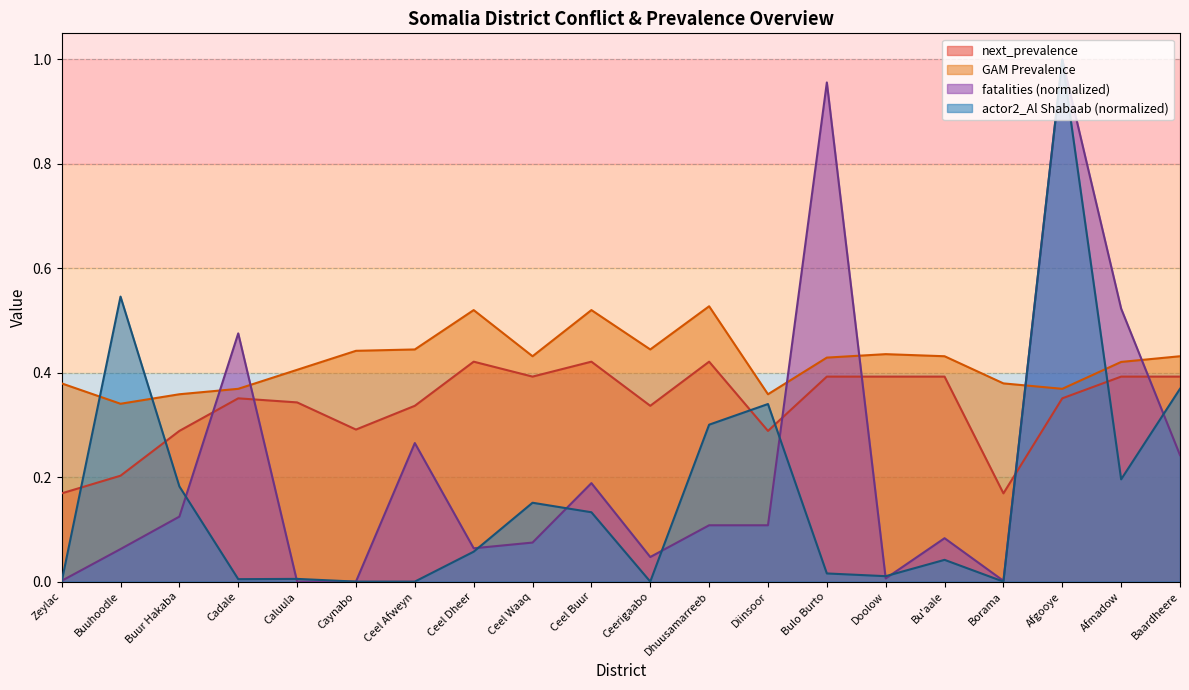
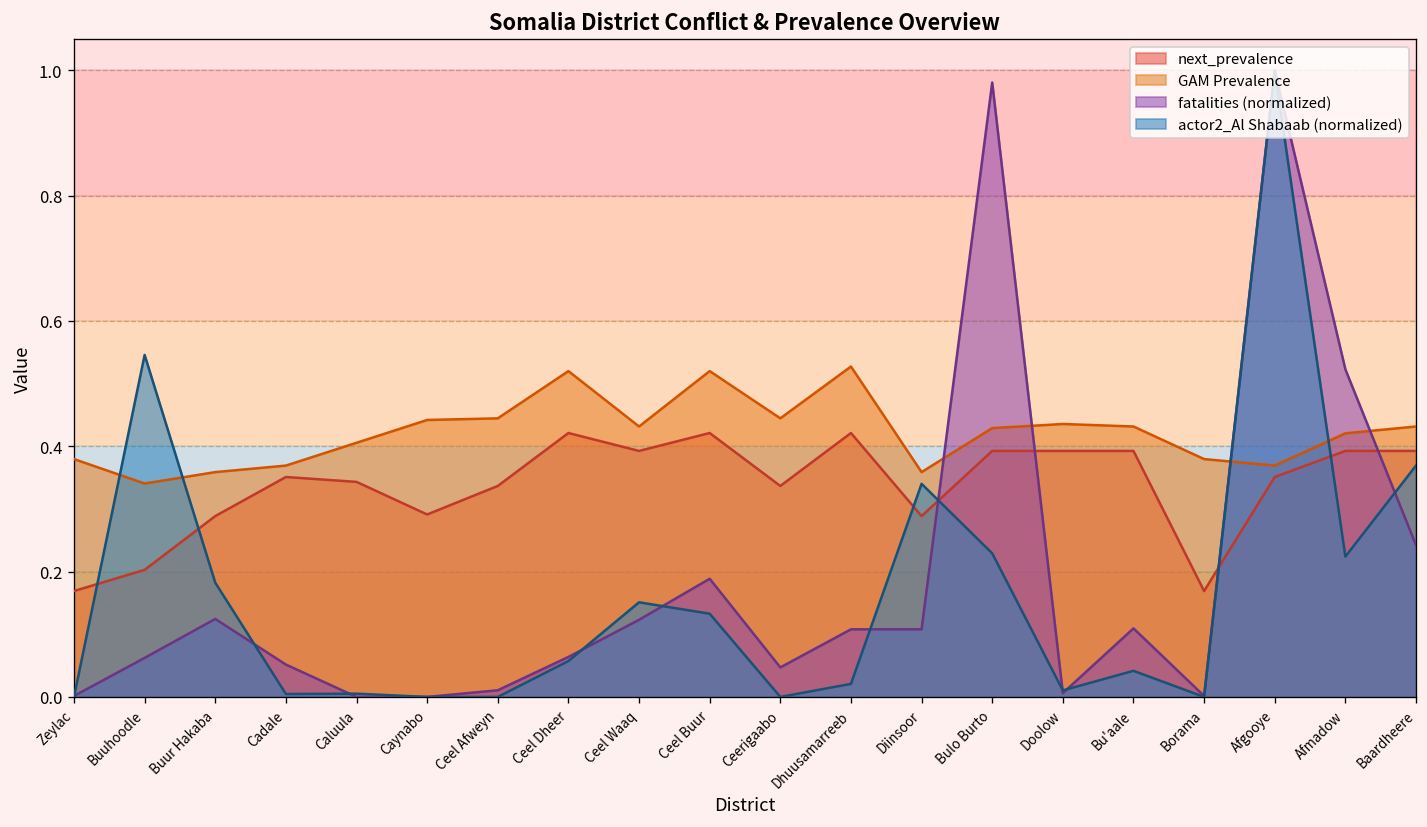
  {
    "fatalities (normalized)": {
      "Buuhoodle": 0.06,
      "Buur Hakaba": 0.12,
-     "Cadale": 0.48,
+     "Cadale": 0.05,
      "Caluula": 0.00,
-     "Ceel Afweyn": 0.27,
+     "Ceel Afweyn": 0.01,
      "Ceel Dheer": 0.06,
-     "Ceel Waaq": 0.07,
+     "Ceel Waaq": 0.12,
      "Ceel Buur": 0.19,
      "Ceerigaabo": 0.05,
      "Dhuusamarreeb": 0.11,
      "Diinsoor": 0.11,
-     "Bulo Burto": 0.96,
-     "Bu'aale": 0.08,
+     "Bulo Burto": 0.98,
+     "Bu'aale": 0.11,
      "Afmadow": 0.52,
      "Baardheere": 0.24
    },
    "actor2_Al Shabaab (normalized)": {
      "Buuhoodle": 0.55,
      "Buur Hakaba": 0.18,
      "Cadale": 0.00,
      "Caluula": 0.01,
      "Ceel Afweyn": 0.00,
      "Ceel Dheer": 0.06,
      "Ceel Waaq": 0.15,
      "Ceel Buur": 0.13,
      "Ceerigaabo": 0.00,
-     "Dhuusamarreeb": 0.30,
+     "Dhuusamarreeb": 0.02,
      "Diinsoor": 0.34,
-     "Bulo Burto": 0.02,
+     "Bulo Burto": 0.23,
      "Bu'aale": 0.04,
-     "Afmadow": 0.20,
+     "Afmadow": 0.22,
      "Baardheere": 0.37
    }
  }
